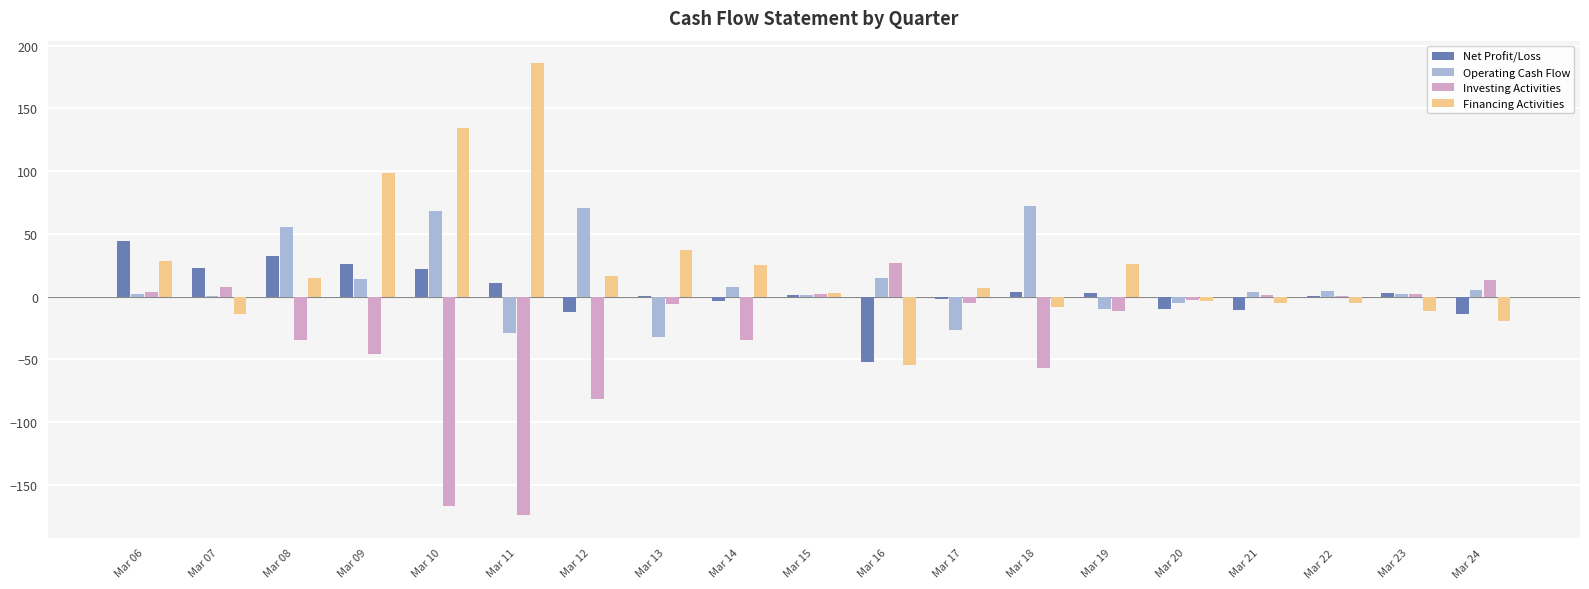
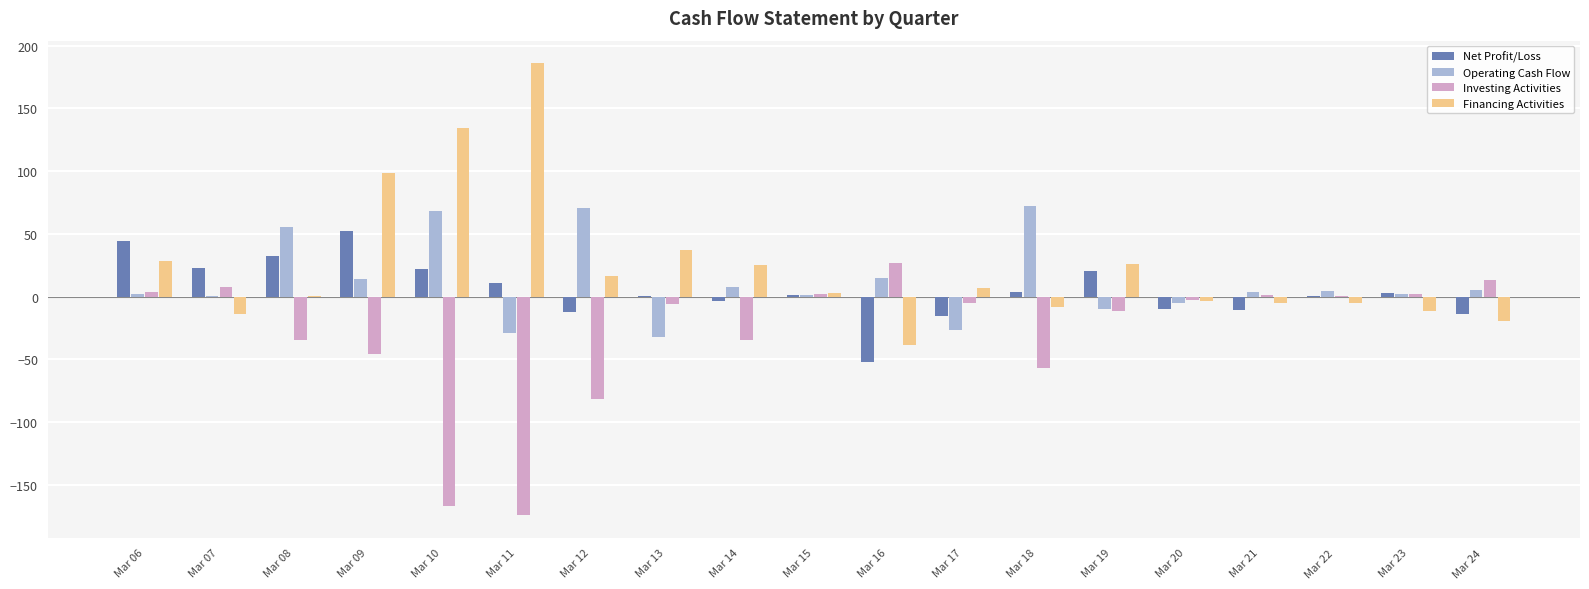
  {
    "Net Profit/Loss": {
      "Mar 06": 45,
      "Mar 07": 23,
      "Mar 08": 33,
-     "Mar 09": 26,
+     "Mar 09": 53,
      "Mar 10": 22,
      "Mar 11": 11,
      "Mar 12": -12,
      "Mar 14": -4,
      "Mar 16": -52,
-     "Mar 17": -2,
+     "Mar 17": -16,
      "Mar 18": 4,
-     "Mar 19": 3,
+     "Mar 19": 20,
      "Mar 20": -10,
      "Mar 21": -10,
      "Mar 23": 3,
      "Mar 24": -14
    },
    "Financing Activities": {
      "Mar 06": 29,
      "Mar 07": -14,
-     "Mar 08": 15,
+     "Mar 08": 0,
      "Mar 09": 98,
      "Mar 10": 135,
      "Mar 11": 186,
      "Mar 12": 17,
      "Mar 13": 37,
      "Mar 14": 25,
      "Mar 15": 3,
-     "Mar 16": -54,
+     "Mar 16": -38,
      "Mar 17": 7,
      "Mar 18": -8,
      "Mar 19": 26,
      "Mar 20": -3,
      "Mar 21": -5,
      "Mar 22": -5,
      "Mar 23": -12,
      "Mar 24": -20
    }
  }
